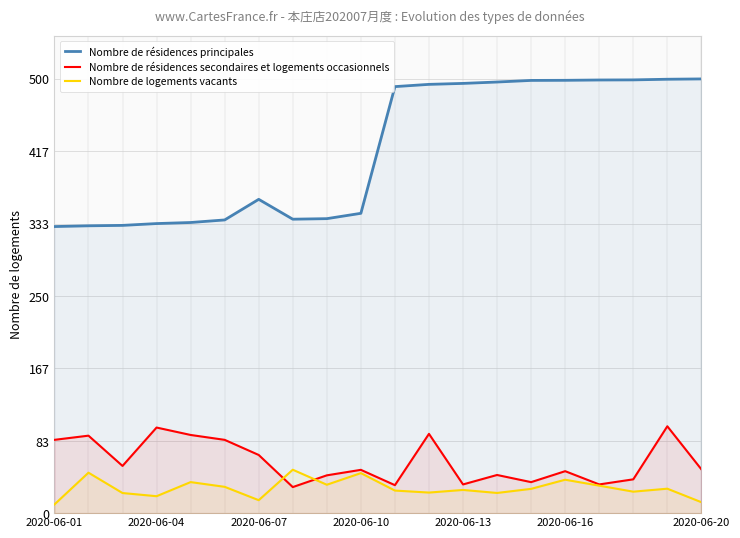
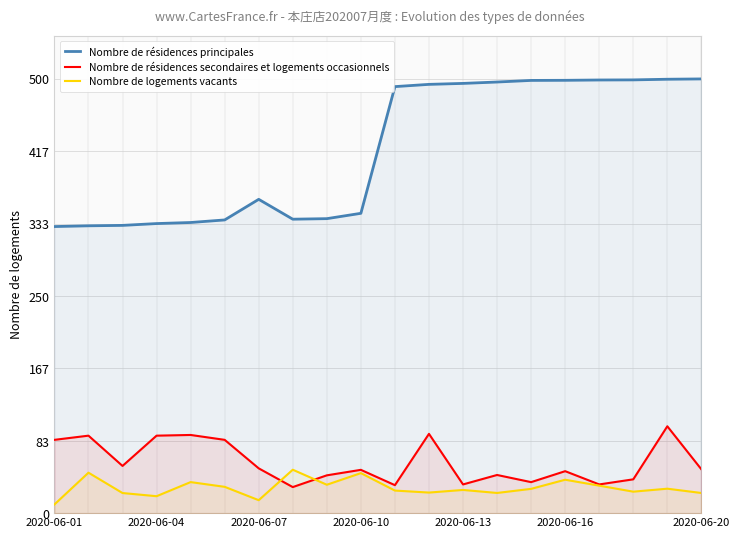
  {
    "Nombre de résidences principales": {
      "2020-06-01": 330,
      "2020-06-04": 330,
      "2020-06-07": 360,
      "2020-06-10": 350,
      "2020-06-13": 490,
      "2020-06-16": 500,
      "2020-06-20": 500
    },
    "Nombre de résidences secondaires et logements occasionnels": {
      "2020-06-01": 80,
-     "2020-06-04": 100,
-     "2020-06-07": 70,
+     "2020-06-04": 90,
+     "2020-06-07": 50,
      "2020-06-10": 50,
      "2020-06-13": 30,
      "2020-06-16": 50,
      "2020-06-20": 50
    },
    "Nombre de logements vacants": {
      "2020-06-01": 10,
      "2020-06-04": 20,
      "2020-06-07": 10,
      "2020-06-10": 50,
      "2020-06-13": 30,
      "2020-06-16": 40,
-     "2020-06-20": 10
+     "2020-06-20": 20
    }
  }
